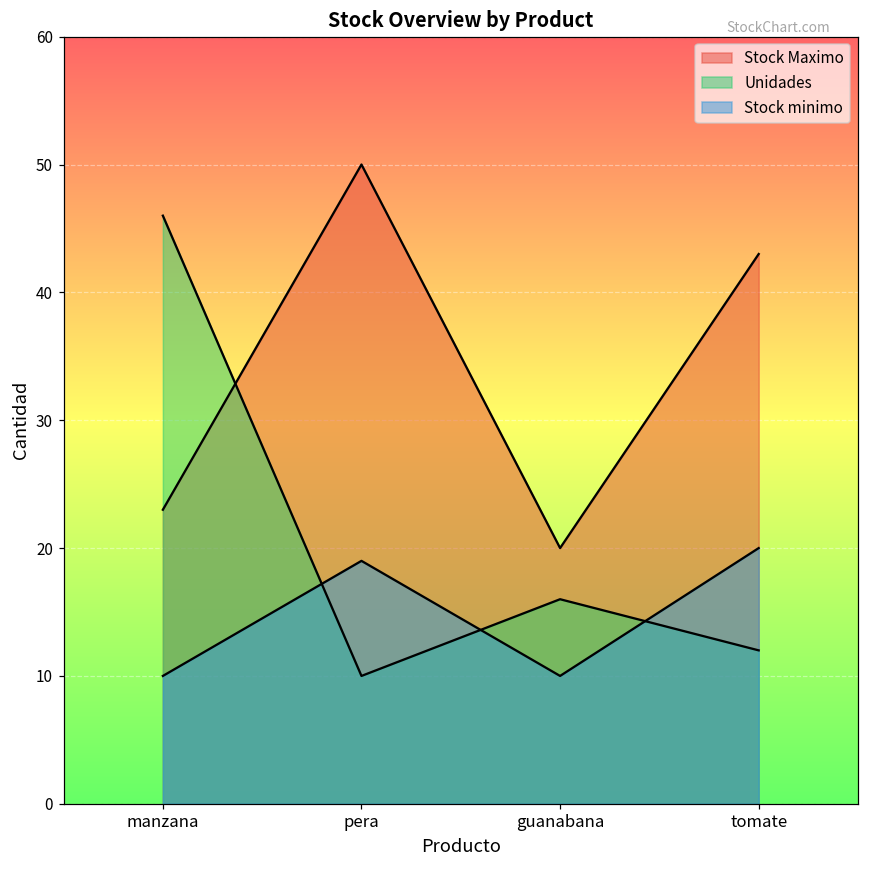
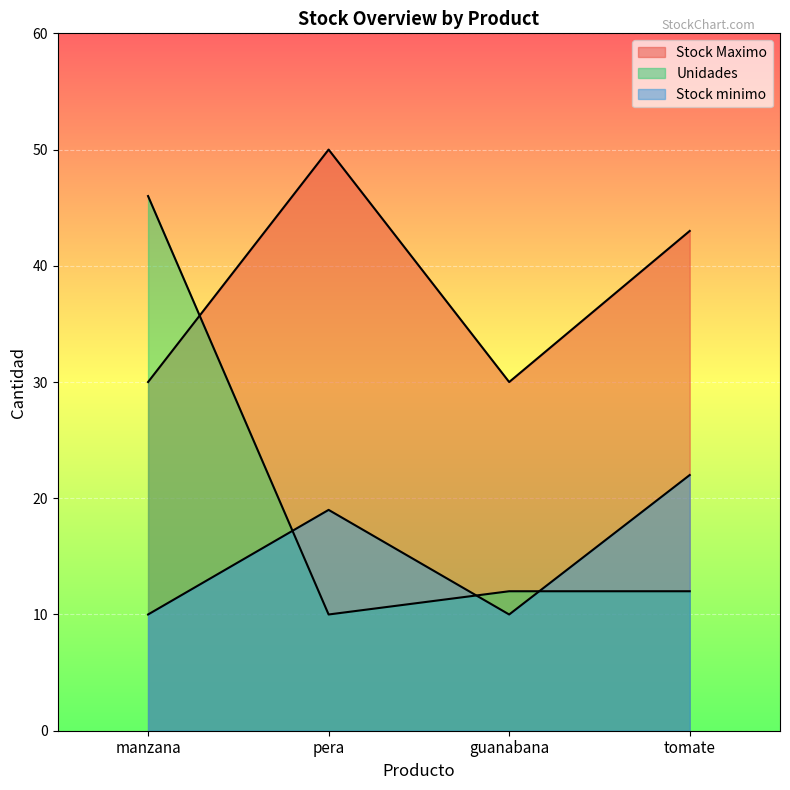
  {
    "Stock Maximo": {
-     "manzana": 23,
+     "manzana": 30,
      "pera": 50,
-     "guanabana": 20,
+     "guanabana": 30,
      "tomate": 43
    },
    "Unidades": {
      "manzana": 46,
      "pera": 10,
-     "guanabana": 16,
+     "guanabana": 12,
      "tomate": 12
    },
    "Stock minimo": {
      "manzana": 10,
      "pera": 19,
      "guanabana": 10,
-     "tomate": 20
+     "tomate": 22
    }
  }
